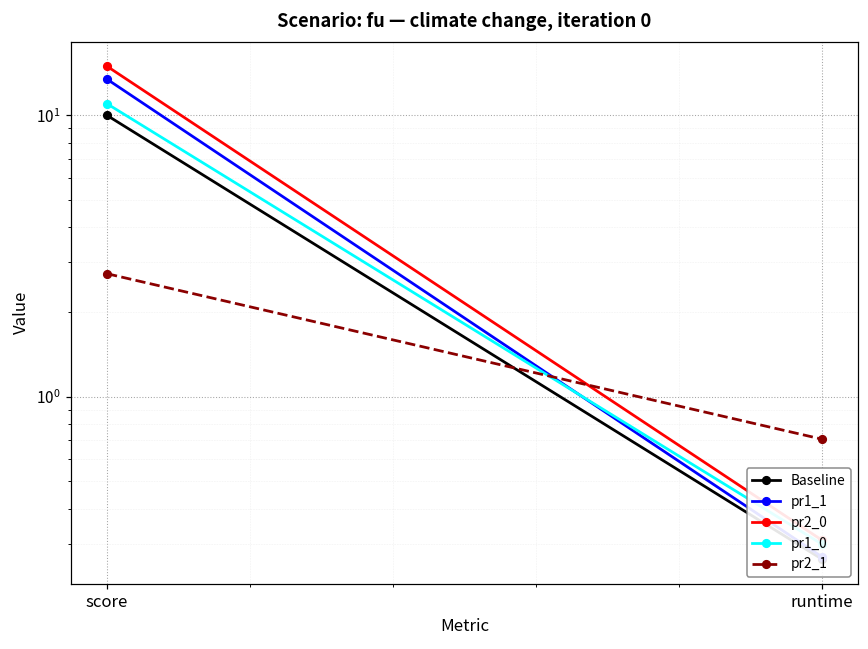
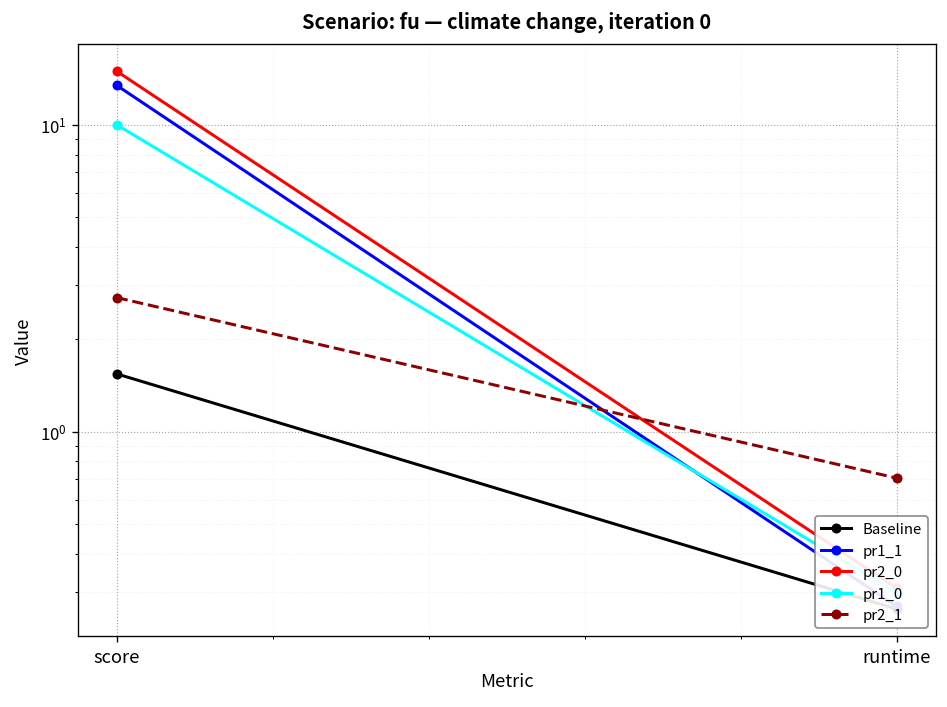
  {
    "Baseline": {
-     "score": 10.0
+     "score": 1.5
    },
    "pr1_1": {
      "score": 13
    },
    "pr2_0": {
      "score": 15
    },
    "pr1_0": {
-     "score": 11
+     "score": 10
    },
    "pr2_1": {
      "score": 2.7,
      "runtime": 0.7
    }
  }
